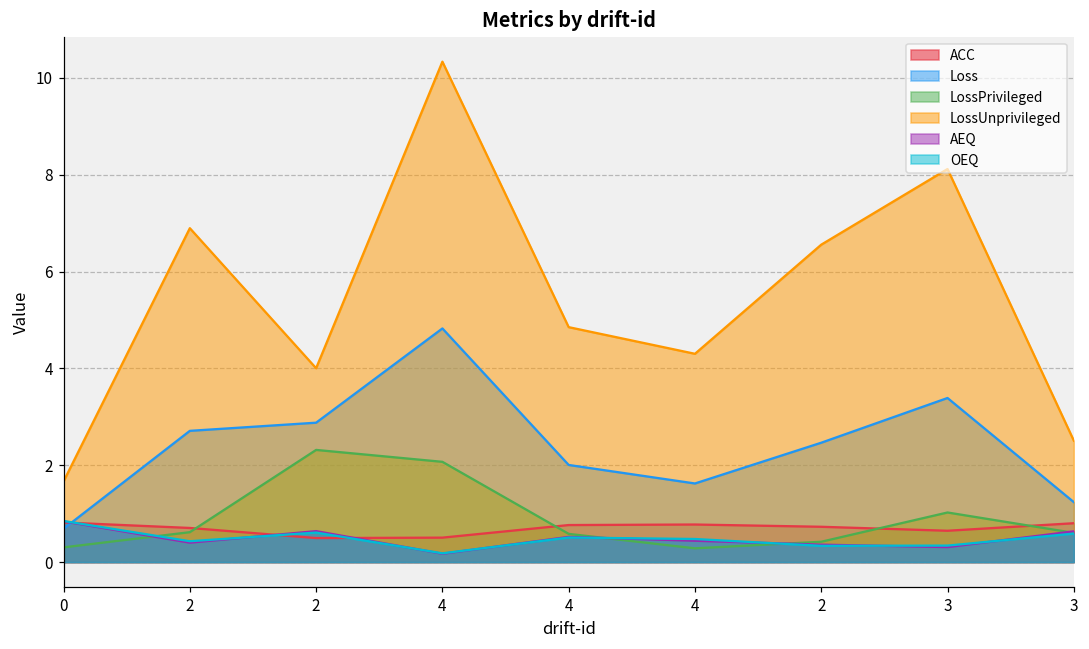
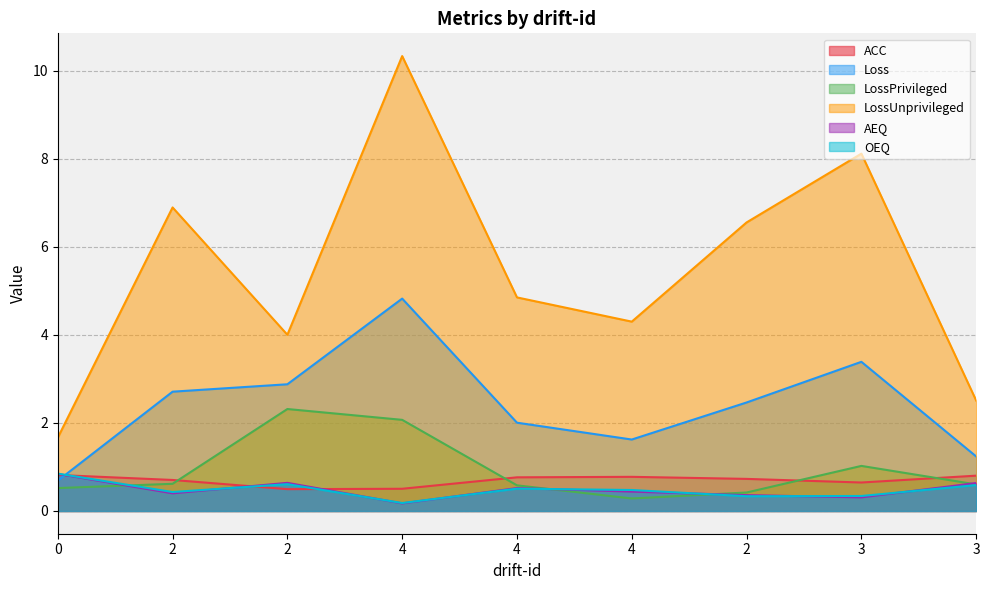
  {
    "LossPrivileged": {
-     "0": 0.3
+     "0": 0.5
    },
    "LossUnprivileged": {
      "0": 1.7
    }
  }
